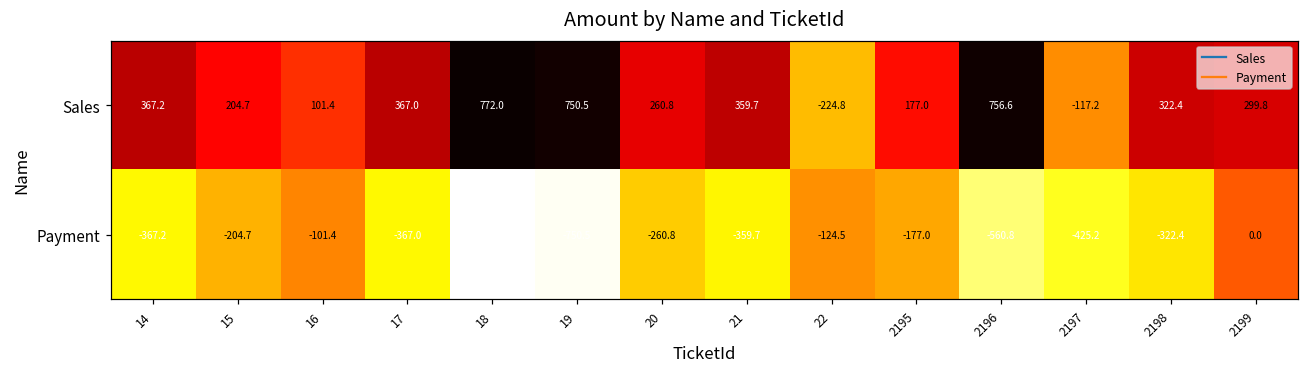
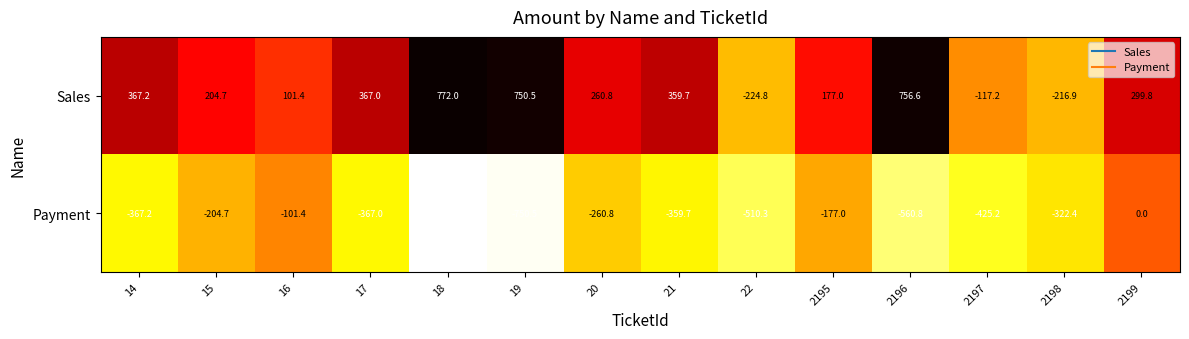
  {
    "Sales": {
      "14": 367.2,
      "15": 204.7,
      "16": 101.4,
      "17": 367.0,
      "18": 772.0,
      "19": 750.5,
      "20": 260.8,
      "21": 359.7,
      "22": -224.8,
      "2195": 177.0,
      "2196": 756.6,
      "2197": -117.2,
-     "2198": 322.4,
+     "2198": -216.9,
      "2199": 299.8
    },
    "Payment": {
      "14": -367.2,
      "15": -204.7,
      "16": -101.4,
      "17": -367.0,
      "20": -260.8,
      "21": -359.7,
-     "22": -124.5,
+     "22": -510.3,
      "2195": -177.0,
      "2196": -560.8,
      "2197": -425.2,
      "2198": -322.4,
      "2199": 0.0
    }
  }
